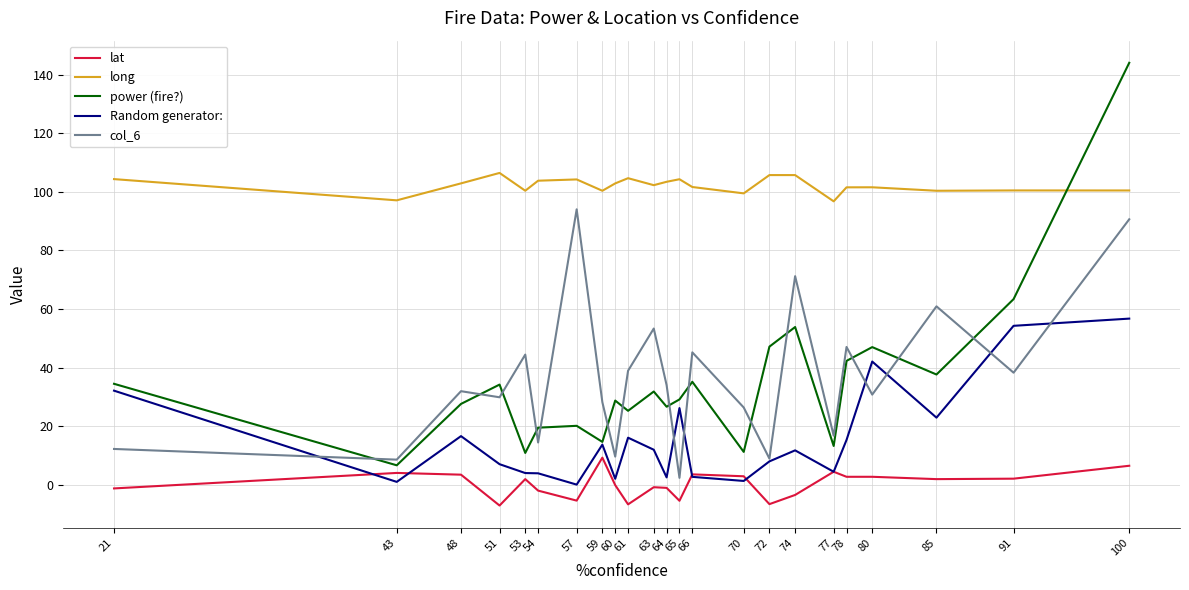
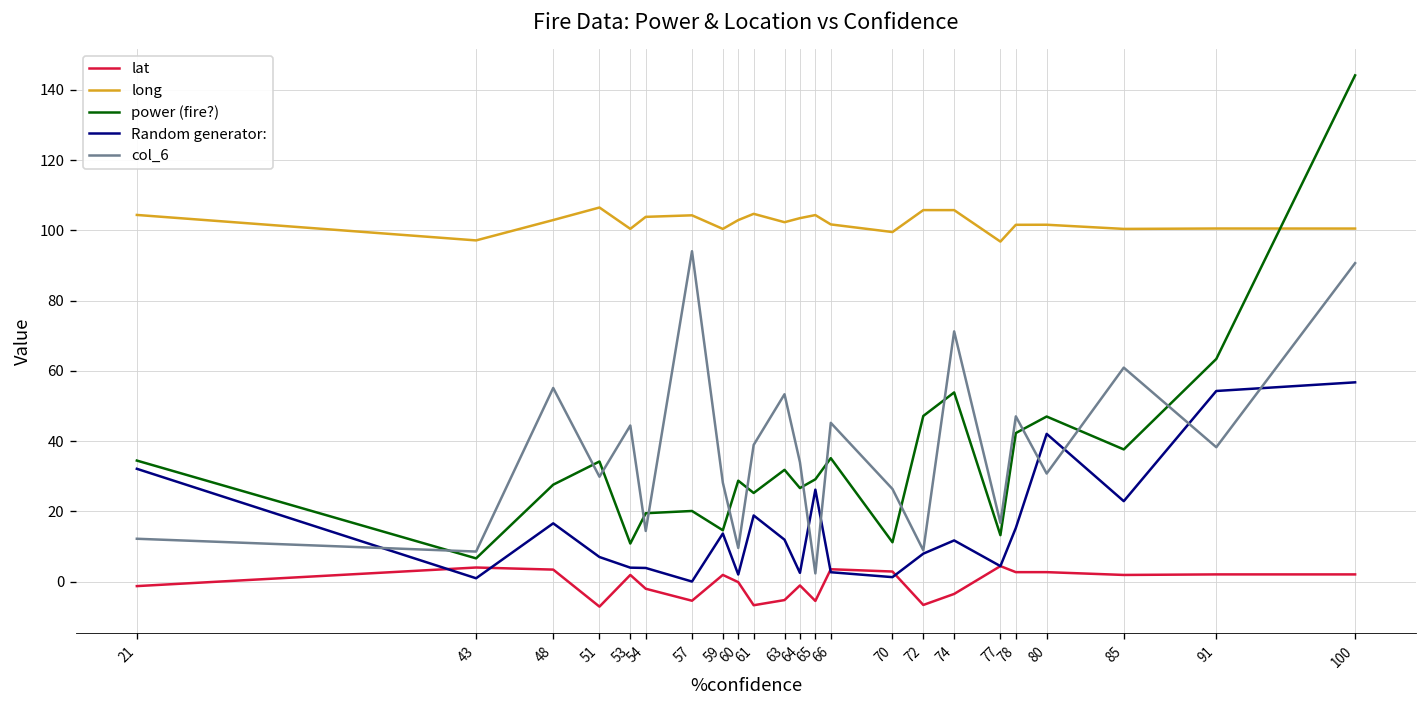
  {
    "lat": {
      "21": -1,
      "43": 4,
      "48": 3,
      "51": -7,
      "53": 2,
      "54": -2,
      "57": -5,
-     "59": 9,
+     "59": 2,
      "60": 0,
      "61": -7,
-     "63": -1,
+     "63": -5,
      "64": -1,
      "65": -5,
      "70": 3,
      "72": -7,
      "74": -4,
      "78": 3,
      "80": 3,
      "85": 2,
      "91": 2,
-     "100": 6
+     "100": 2
    },
    "long": {
      "21": 104,
      "43": 97,
      "48": 103,
      "51": 106,
      "53": 100,
      "54": 104,
      "57": 104,
      "59": 100,
      "60": 103,
      "61": 105,
      "63": 102,
      "64": 103,
      "65": 104,
      "66": 102,
      "70": 100,
      "72": 106,
      "74": 106,
      "77": 97,
      "78": 102,
      "80": 102,
      "85": 100,
      "91": 101,
      "100": 101
    },
    "power (fire?)": {
      "21": 34,
      "43": 7,
      "48": 28,
      "51": 34,
      "53": 11,
      "54": 19,
      "57": 20,
      "59": 15,
      "60": 29,
      "61": 25,
      "63": 32,
      "64": 27,
      "65": 29,
      "66": 35,
      "70": 11,
      "72": 47,
      "74": 54,
      "77": 13,
      "78": 42,
      "80": 47,
      "85": 38,
      "91": 63,
      "100": 144
    },
    "Random generator:": {
      "21": 32,
      "43": 1,
      "48": 17,
      "51": 7,
      "53": 4,
      "54": 4,
      "57": 0,
      "59": 14,
      "60": 2,
-     "61": 16,
+     "61": 19,
      "63": 12,
      "64": 2,
      "65": 26,
      "70": 1,
      "72": 8,
      "74": 12,
      "78": 15,
      "80": 42,
      "85": 23,
      "91": 54,
      "100": 57
    },
    "col_6": {
      "21": 12,
      "43": 9,
-     "48": 32,
+     "48": 55,
      "51": 30,
      "53": 44,
      "54": 14,
      "57": 94,
      "59": 28,
      "60": 10,
      "61": 39,
      "63": 53,
      "64": 34,
      "65": 2,
      "66": 45,
      "70": 26,
      "72": 9,
      "74": 71,
      "77": 17,
      "78": 47,
      "80": 31,
      "85": 61,
      "91": 38,
      "100": 91
    }
  }
